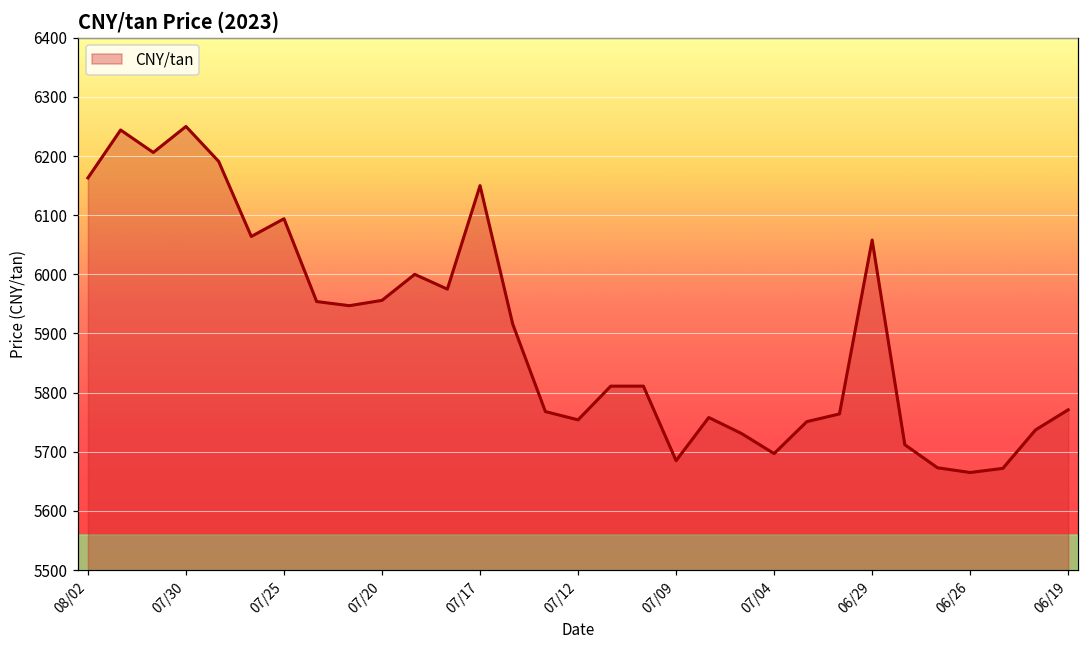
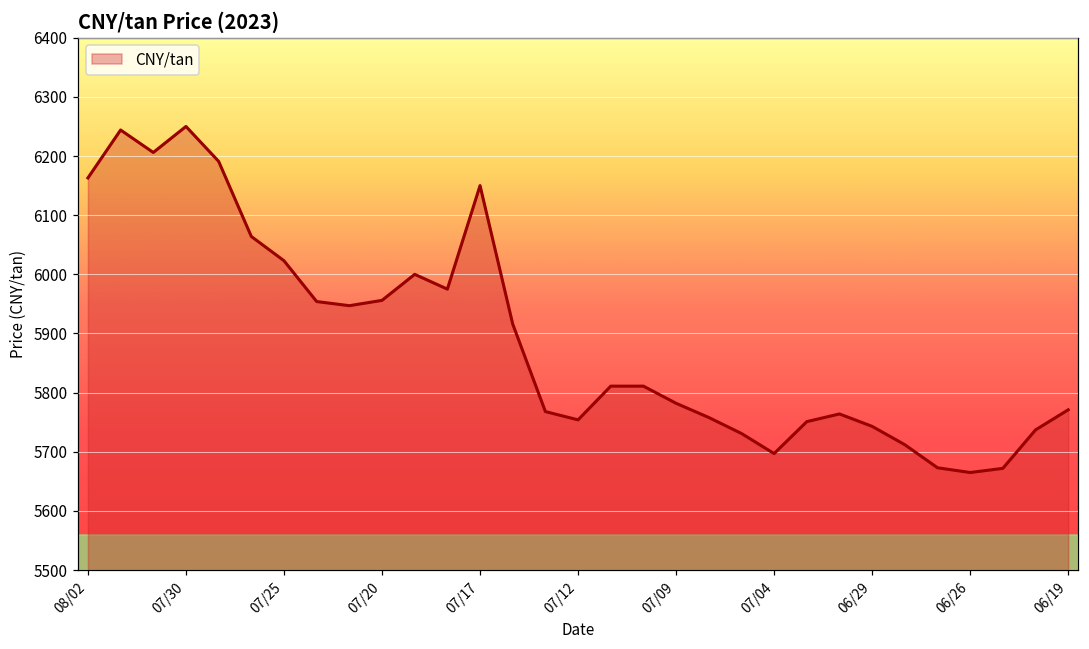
  {
    "08/02": 6160,
    "07/30": 6250,
-   "07/25": 6090,
+   "07/25": 6020,
    "07/20": 5960,
    "07/17": 6150,
    "07/12": 5750,
-   "07/09": 5690,
+   "07/09": 5780,
    "07/04": 5700,
-   "06/29": 6060,
+   "06/29": 5740,
    "06/26": 5670,
    "06/19": 5770
  }
